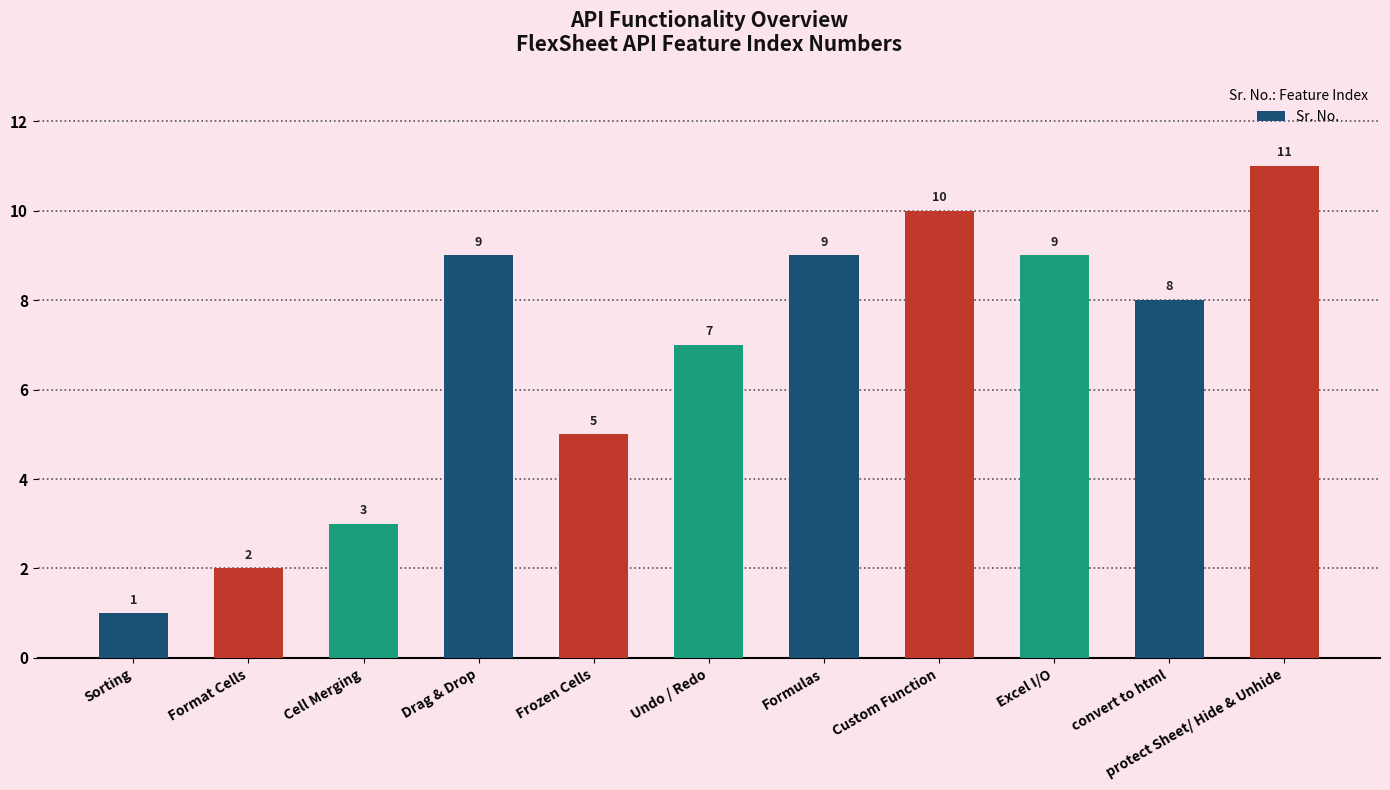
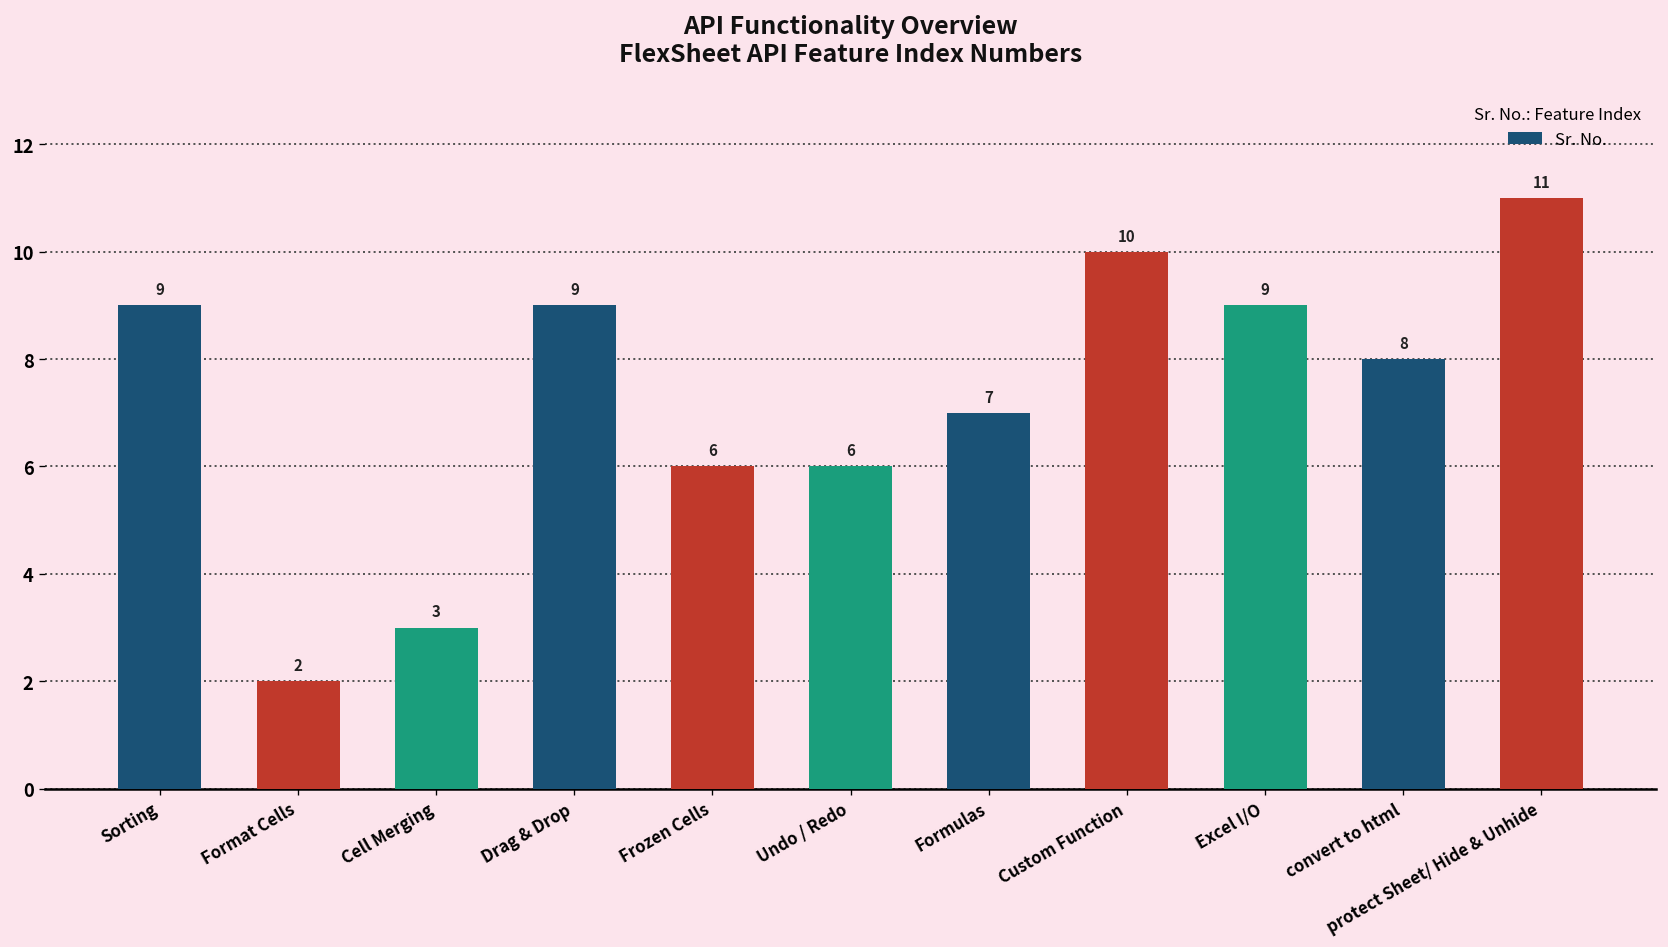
  {
-   "Sorting": 1,
+   "Sorting": 9,
    "Format Cells": 2,
    "Cell Merging": 3,
    "Drag & Drop": 9,
-   "Frozen Cells": 5,
-   "Undo / Redo": 7,
-   "Formulas": 9,
+   "Frozen Cells": 6,
+   "Undo / Redo": 6,
+   "Formulas": 7,
    "Custom Function": 10,
    "Excel I/O": 9,
    "convert to html": 8,
    "protect Sheet/ Hide & Unhide": 11
  }
